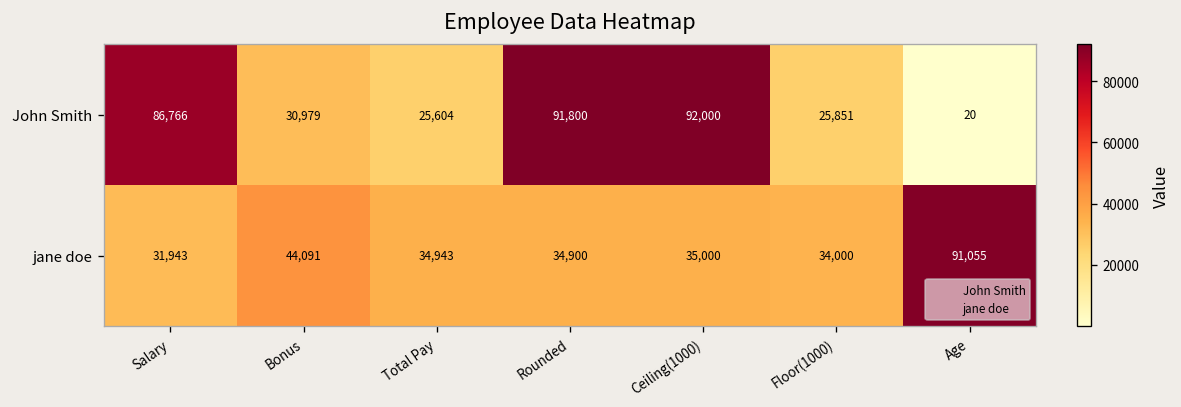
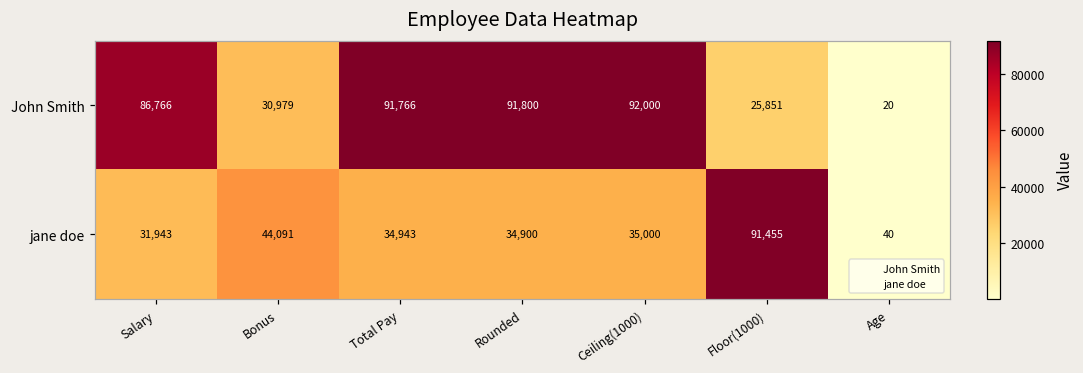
  {
    "John Smith": {
      "Salary": "86,766",
      "Bonus": "30,979",
-     "Total Pay": "25,604",
+     "Total Pay": "91,766",
      "Rounded": "91,800",
      "Ceiling(1000)": "92,000",
      "Floor(1000)": "25,851",
      "Age": "20"
    },
    "jane doe": {
      "Salary": "31,943",
      "Bonus": "44,091",
      "Total Pay": "34,943",
      "Rounded": "34,900",
      "Ceiling(1000)": "35,000",
-     "Floor(1000)": "34,000",
-     "Age": "91,055"
+     "Floor(1000)": "91,455",
+     "Age": "40"
    }
  }
